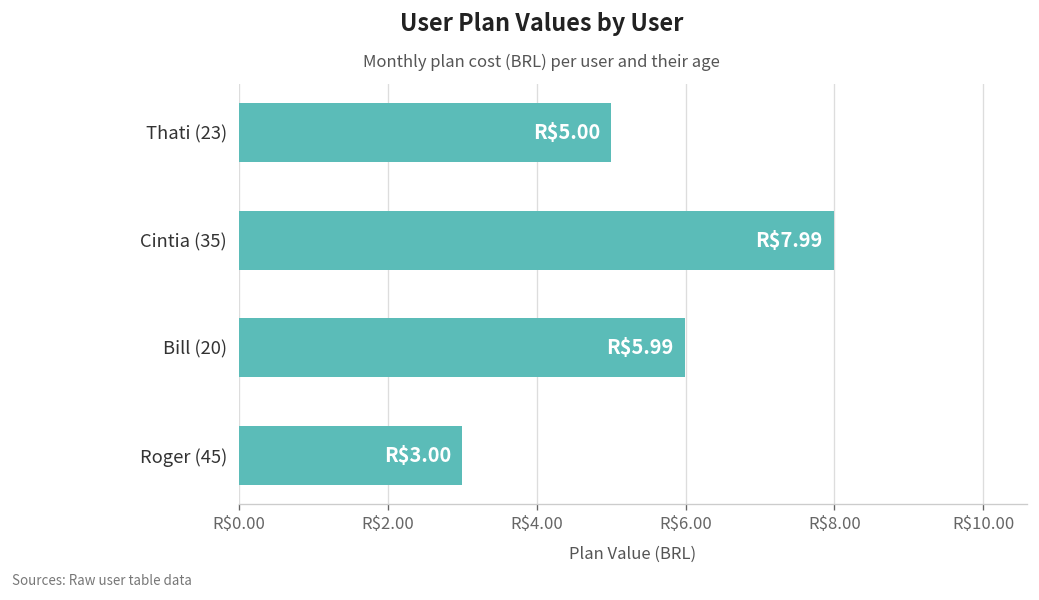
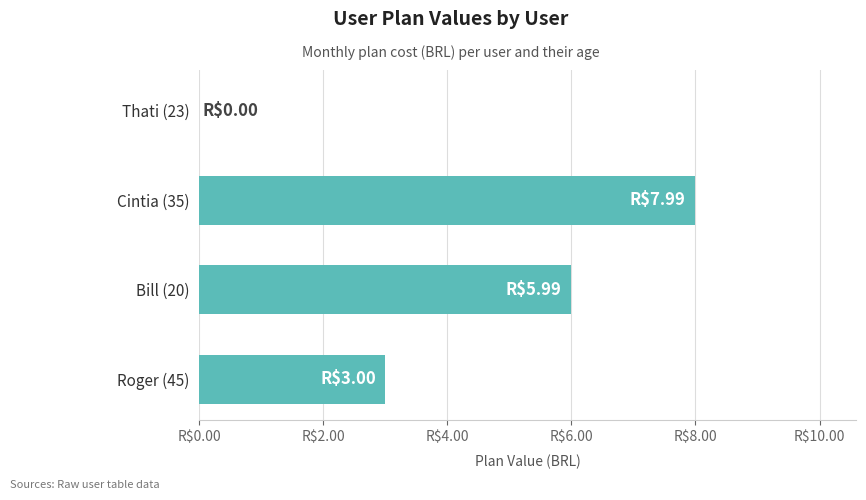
  {
-   "Thati (23)": "$5.00",
+   "Thati (23)": "$0.00",
    "Cintia (35)": "$7.99",
    "Bill (20)": "$5.99",
    "Roger (45)": "$3.00"
  }
